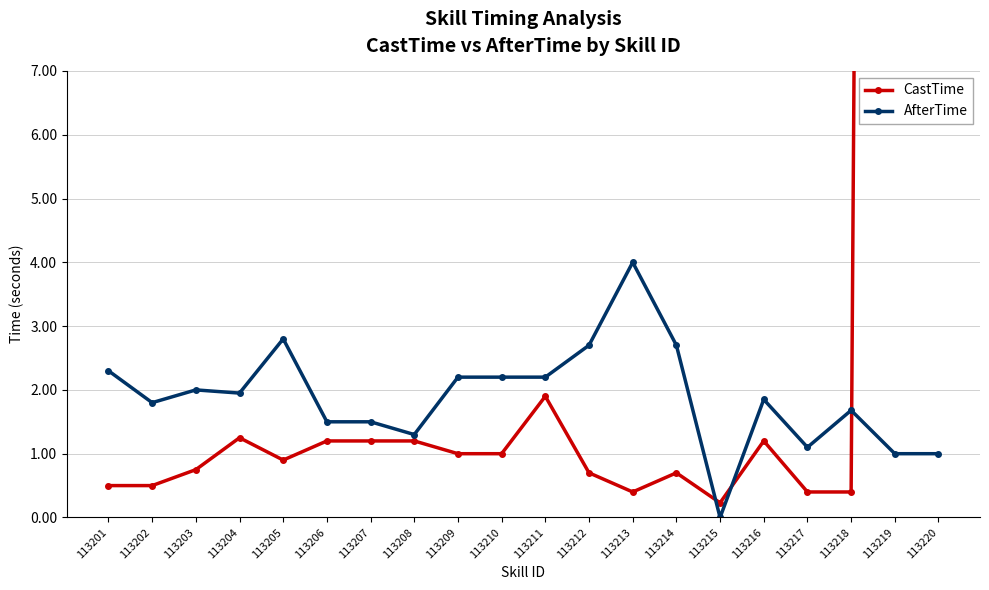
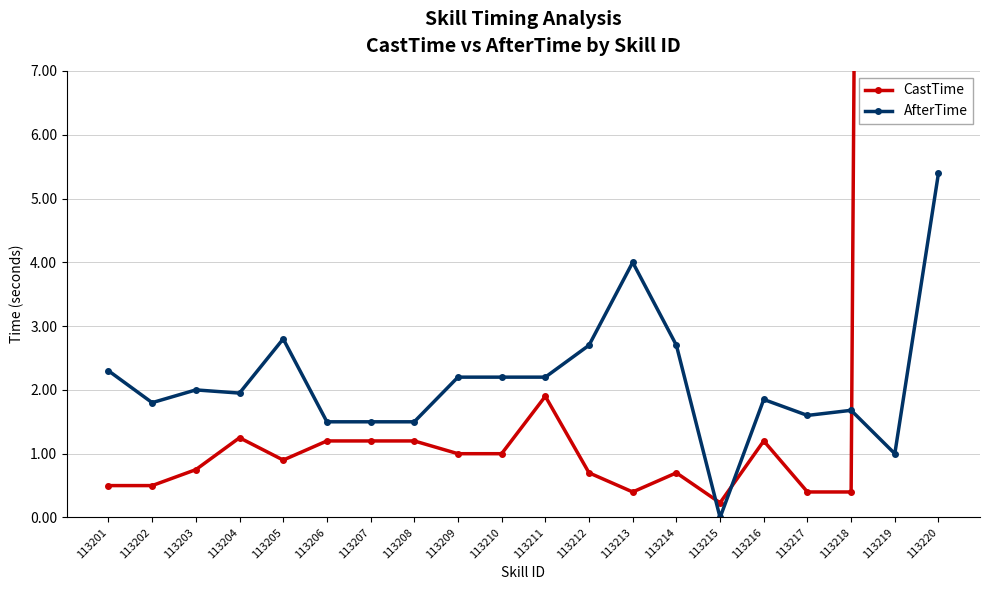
  {
    "CastTime": {
      "113201": 0.5,
      "113202": 0.5,
      "113203": 0.8,
      "113204": 1.3,
      "113205": 0.9,
      "113206": 1.2,
      "113207": 1.2,
      "113208": 1.2,
      "113209": 1.0,
      "113210": 1.0,
      "113211": 1.9,
      "113212": 0.7,
      "113213": 0.4,
      "113214": 0.7,
      "113215": 0.2,
      "113216": 1.2,
      "113217": 0.4,
      "113218": 0.4
    },
    "AfterTime": {
      "113201": 2.3,
      "113202": 1.8,
      "113203": 2.0,
      "113204": 2.0,
      "113205": 2.8,
      "113206": 1.5,
      "113207": 1.5,
-     "113208": 1.3,
+     "113208": 1.5,
      "113209": 2.2,
      "113210": 2.2,
      "113211": 2.2,
      "113212": 2.7,
      "113213": 4.0,
      "113214": 2.7,
      "113215": 0.0,
      "113216": 1.9,
-     "113217": 1.1,
+     "113217": 1.6,
      "113218": 1.7,
      "113219": 1.0,
-     "113220": 1.0
+     "113220": 5.4
    }
  }
